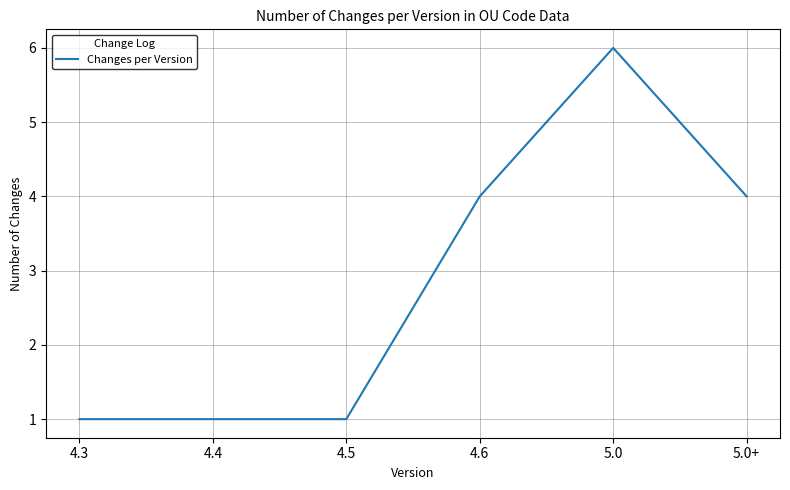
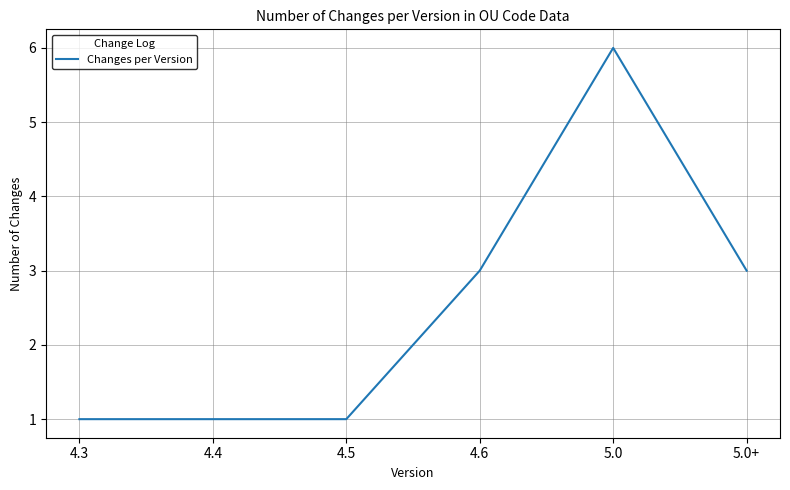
  {
    "4.3": 1,
    "4.4": 1,
    "4.5": 1,
-   "4.6": 4,
+   "4.6": 3,
    "5.0": 6,
-   "5.0+": 4
+   "5.0+": 3
  }
